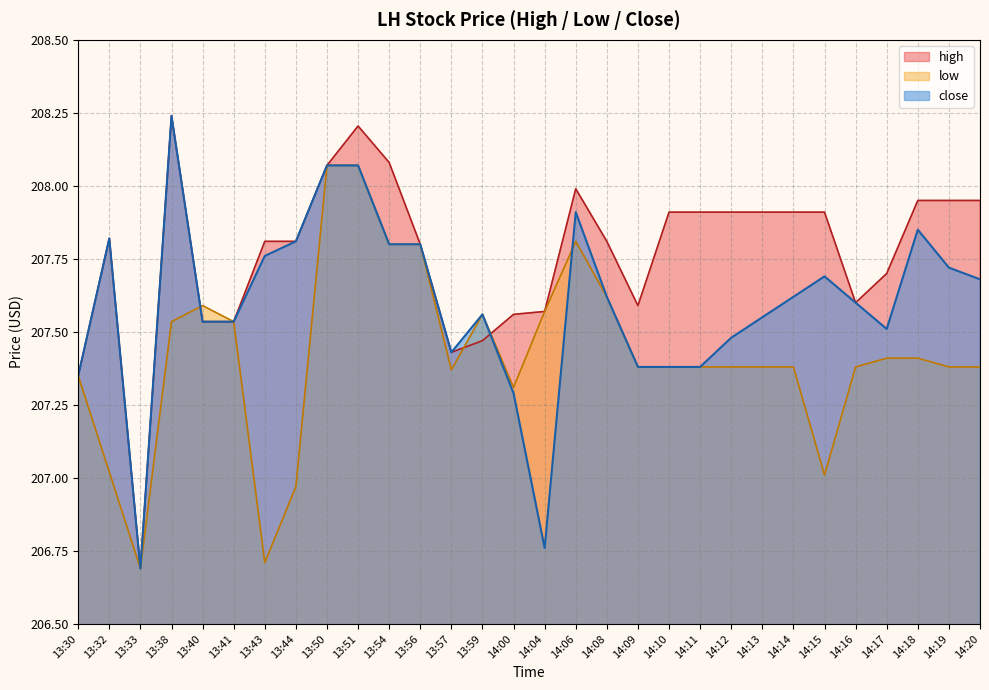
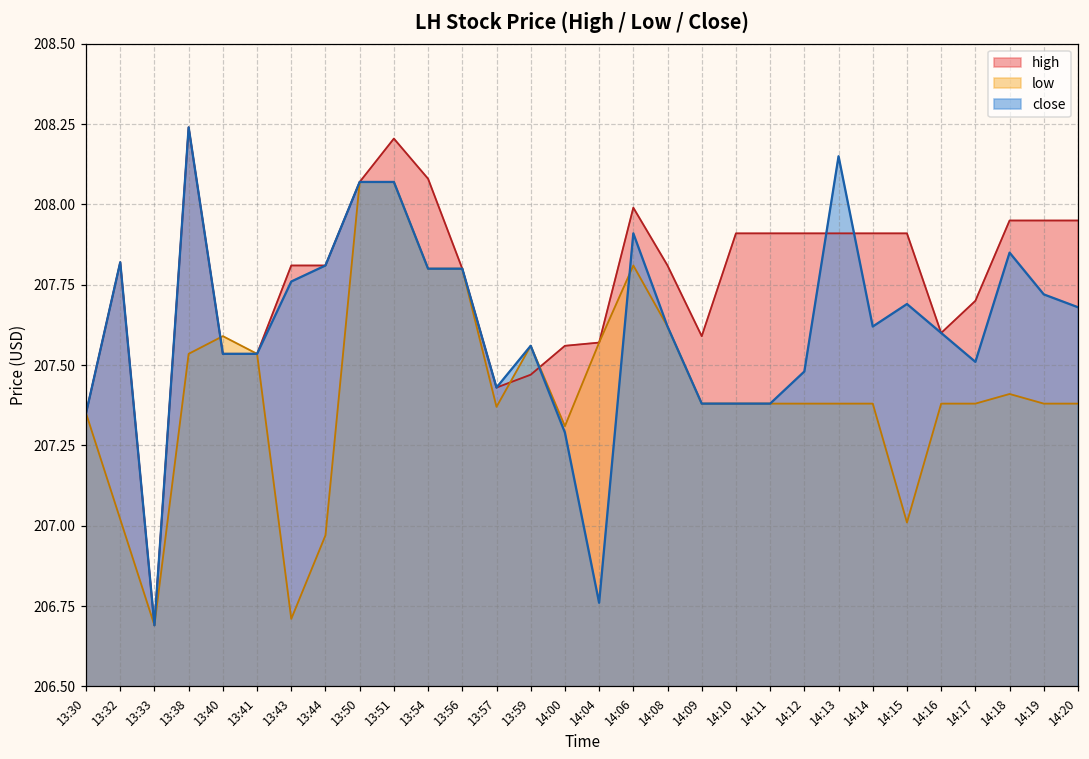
  {
    "high": {
      "13:43": 207.81,
      "13:51": 208.21,
      "13:54": 208.08,
      "13:59": 207.47,
      "14:00": 207.56,
      "14:06": 207.99,
      "14:08": 207.81,
      "14:09": 207.59,
      "14:10": 207.91,
      "14:11": 207.91,
      "14:12": 207.91,
      "14:13": 207.91,
      "14:14": 207.91,
      "14:15": 207.91,
      "14:17": 207.70,
      "14:18": 207.95,
      "14:19": 207.95,
      "14:20": 207.95
    },
    "low": {
      "13:32": 207.02,
      "13:38": 207.54,
      "13:40": 207.59,
      "13:43": 206.71,
      "13:44": 206.97,
      "13:57": 207.37,
      "14:00": 207.31,
      "14:06": 207.81,
      "14:12": 207.38,
      "14:13": 207.38,
      "14:14": 207.38,
      "14:15": 207.01,
      "14:16": 207.38,
-     "14:17": 207.41,
+     "14:17": 207.38,
      "14:18": 207.41,
      "14:19": 207.38,
      "14:20": 207.38
    },
    "close": {
      "13:43": 207.76,
      "14:00": 207.29,
      "14:04": 206.76,
      "14:06": 207.91,
      "14:12": 207.48,
-     "14:13": 207.55,
+     "14:13": 208.15,
      "14:14": 207.62,
      "14:15": 207.69,
      "14:17": 207.51,
      "14:18": 207.85,
      "14:19": 207.72,
      "14:20": 207.68
    }
  }
